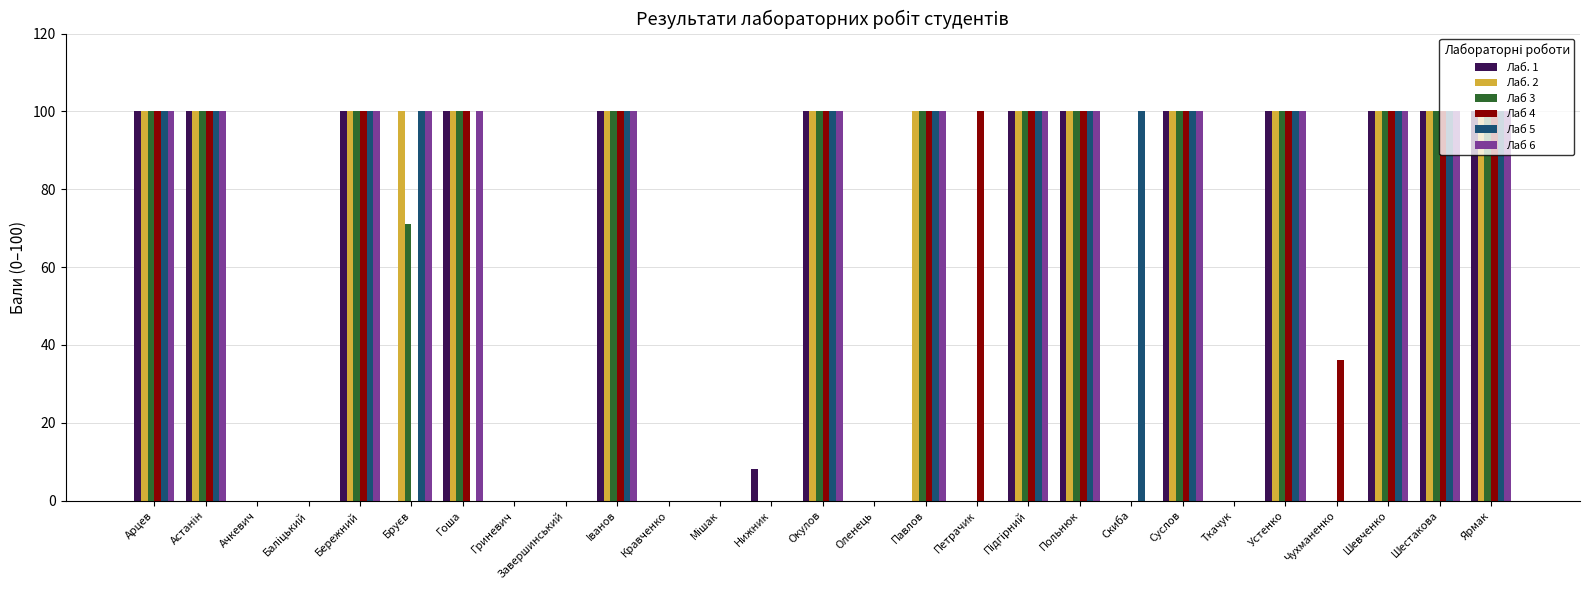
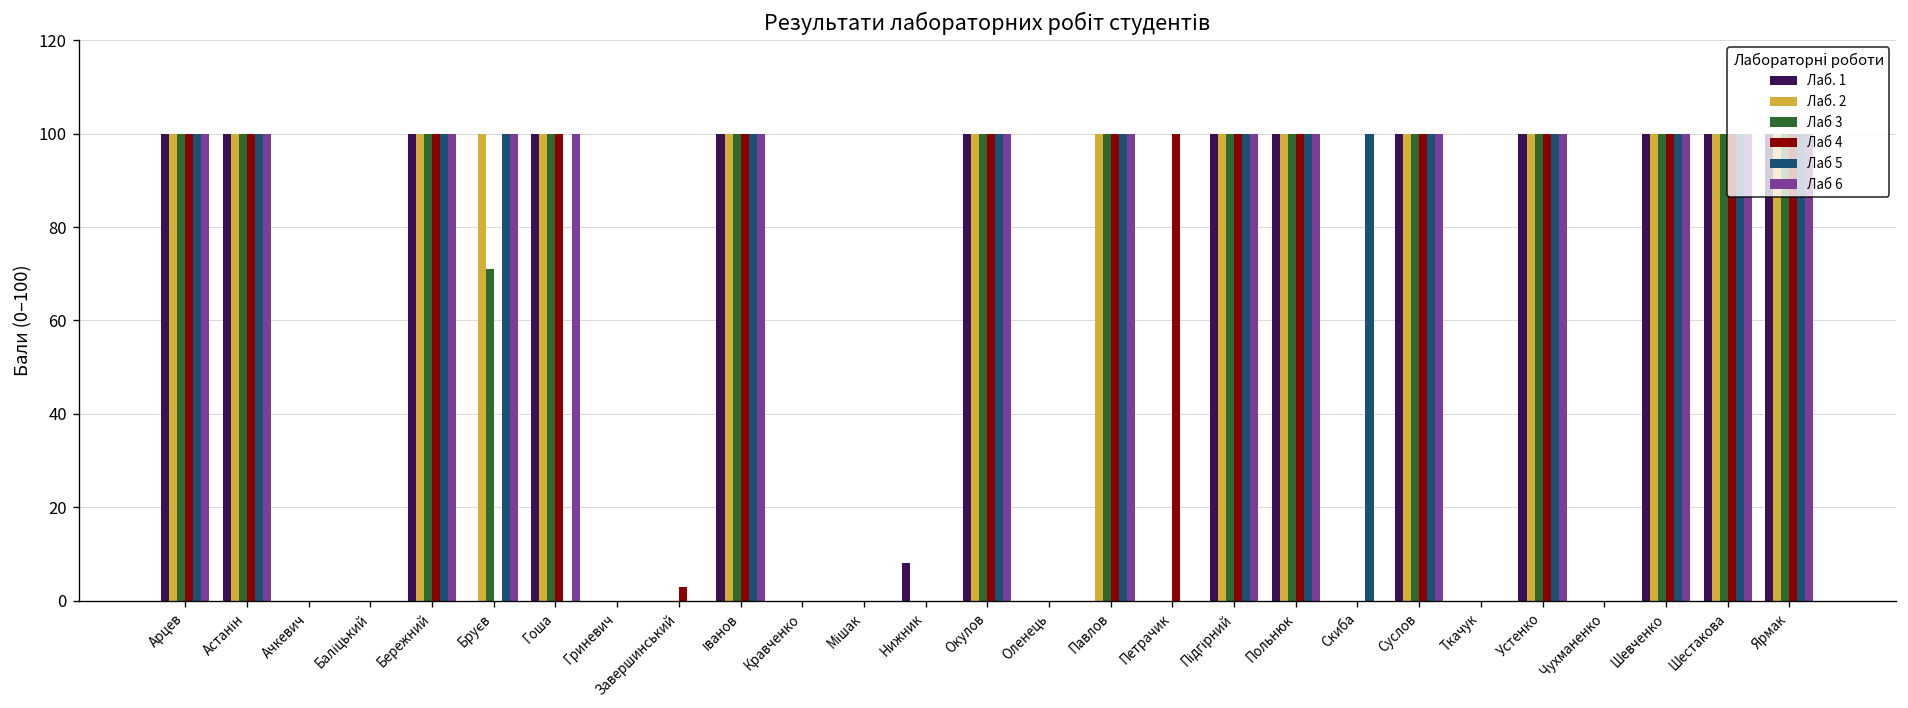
  {
    "Лаб. 1": {
      "Арцев": 100,
      "Астанін": 100,
      "Ачкевич": 0,
      "Баліцький": 0,
      "Бережний": 100,
      "Бруєв": 0,
      "Гоша": 100,
      "Гриневич": 0,
      "Завершинський": 0,
      "Іванов": 100,
      "Кравченко": 0,
      "Мішак": 0,
      "Нижник": 8,
      "Окулов": 100,
      "Оленець": 0,
      "Павлов": 0,
      "Петрачик": 0,
      "Підгірний": 100,
      "Польнюк": 100,
      "Скиба": 0,
      "Суслов": 100,
      "Ткачук": 0,
      "Устенко": 100,
      "Чухманенко": 0,
      "Шевченко": 100,
      "Шестакова": 100
    },
    "Лаб. 2": {
      "Арцев": 100,
      "Астанін": 100,
      "Ачкевич": 0,
      "Баліцький": 0,
      "Бережний": 100,
      "Бруєв": 100,
      "Гоша": 100,
      "Гриневич": 0,
      "Завершинський": 0,
      "Іванов": 100,
      "Кравченко": 0,
      "Мішак": 0,
      "Нижник": 0,
      "Окулов": 100,
      "Оленець": 0,
      "Павлов": 100,
      "Петрачик": 0,
      "Підгірний": 100,
      "Польнюк": 100,
      "Скиба": 0,
      "Суслов": 100,
      "Ткачук": 0,
      "Устенко": 100,
      "Чухманенко": 0,
      "Шевченко": 100,
      "Шестакова": 100
    },
    "Лаб 3": {
      "Арцев": 100,
      "Астанін": 100,
      "Ачкевич": 0,
      "Баліцький": 0,
      "Бережний": 100,
      "Бруєв": 71,
      "Гоша": 100,
      "Гриневич": 0,
      "Завершинський": 0,
      "Іванов": 100,
      "Кравченко": 0,
      "Мішак": 0,
      "Нижник": 0,
      "Окулов": 100,
      "Оленець": 0,
      "Павлов": 100,
      "Петрачик": 0,
      "Підгірний": 100,
      "Польнюк": 100,
      "Скиба": 0,
      "Суслов": 100,
      "Ткачук": 0,
      "Устенко": 100,
      "Чухманенко": 0,
      "Шевченко": 100,
      "Шестакова": 100
    },
    "Лаб 4": {
      "Арцев": 100,
      "Астанін": 100,
      "Ачкевич": 0,
      "Баліцький": 0,
      "Бережний": 100,
      "Бруєв": 0,
      "Гоша": 100,
      "Гриневич": 0,
-     "Завершинський": 0,
+     "Завершинський": 3,
      "Іванов": 100,
      "Кравченко": 0,
      "Мішак": 0,
      "Нижник": 0,
      "Окулов": 100,
      "Оленець": 0,
      "Павлов": 100,
      "Петрачик": 100,
      "Підгірний": 100,
      "Польнюк": 100,
      "Скиба": 0,
      "Суслов": 100,
      "Ткачук": 0,
      "Устенко": 100,
-     "Чухманенко": 36,
+     "Чухманенко": 0,
      "Шевченко": 100
    },
    "Лаб 5": {
      "Арцев": 100,
      "Астанін": 100,
      "Ачкевич": 0,
      "Баліцький": 0,
      "Бережний": 100,
      "Бруєв": 100,
      "Гоша": 0,
      "Гриневич": 0,
      "Завершинський": 0,
      "Іванов": 100,
      "Кравченко": 0,
      "Мішак": 0,
      "Нижник": 0,
      "Окулов": 100,
      "Оленець": 0,
      "Павлов": 100,
      "Петрачик": 0,
      "Підгірний": 100,
      "Польнюк": 100,
      "Скиба": 100,
      "Суслов": 100,
      "Ткачук": 0,
      "Устенко": 100,
      "Чухманенко": 0,
      "Шевченко": 100
    },
    "Лаб 6": {
      "Арцев": 100,
      "Астанін": 100,
      "Ачкевич": 0,
      "Баліцький": 0,
      "Бережний": 100,
      "Бруєв": 100,
      "Гоша": 100,
      "Гриневич": 0,
      "Завершинський": 0,
      "Іванов": 100,
      "Кравченко": 0,
      "Мішак": 0,
      "Нижник": 0,
      "Окулов": 100,
      "Оленець": 0,
      "Павлов": 100,
      "Петрачик": 0,
      "Підгірний": 100,
      "Польнюк": 100,
      "Скиба": 0,
      "Суслов": 100,
      "Ткачук": 0,
      "Устенко": 100,
      "Чухманенко": 0,
      "Шевченко": 100
    }
  }
